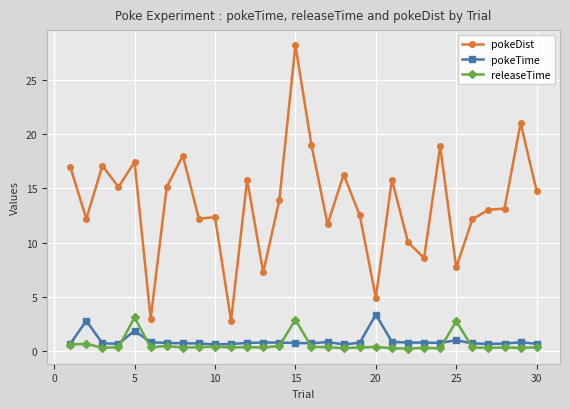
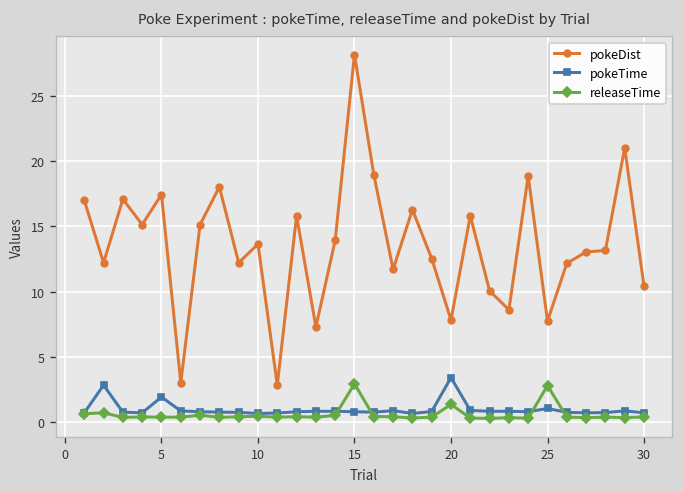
  {
    "pokeDist": {
      "5": 17.4,
-     "10": 12.4,
+     "10": 13.6,
      "15": 28.2,
-     "20": 5.0,
+     "20": 7.8,
      "25": 7.7,
-     "30": 14.8
+     "30": 10.4
    },
    "pokeTime": {
      "5": 1.9,
      "15": 0.8,
      "20": 3.4,
      "25": 1.0,
      "30": 0.7
    },
    "releaseTime": {
-     "5": 3.1,
+     "5": 0.4,
      "15": 2.9,
-     "20": 0.4,
+     "20": 1.3,
      "25": 2.8,
      "30": 0.4
    }
  }
